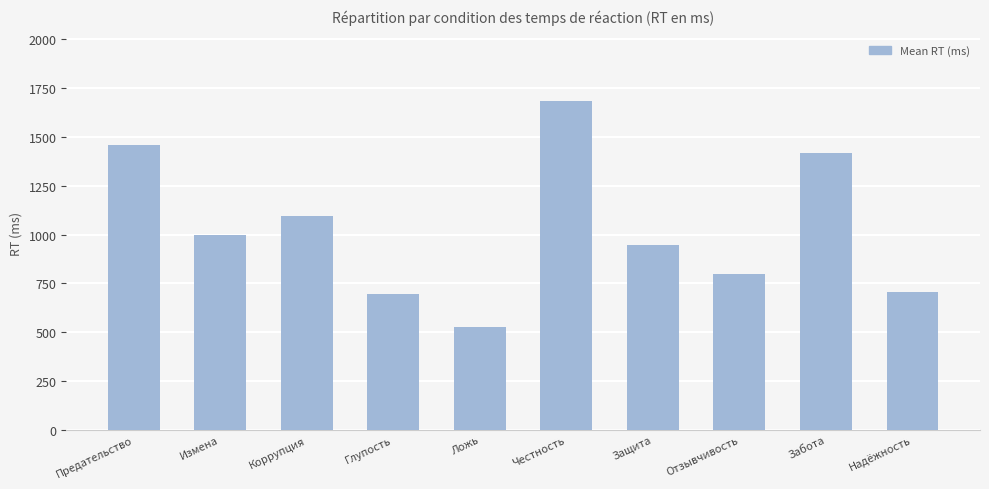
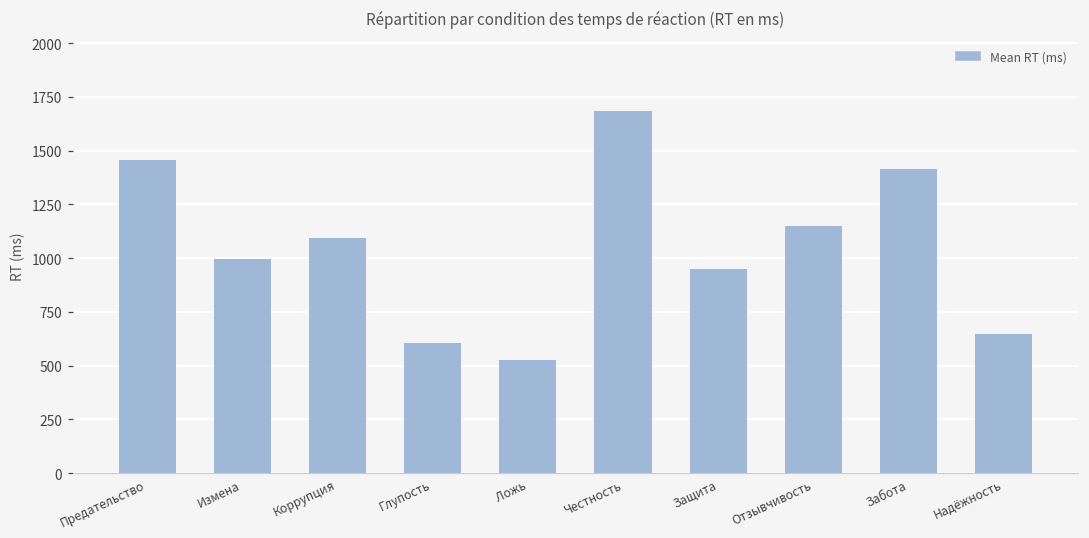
  {
    "Предательство": 1460,
    "Измена": 1000,
    "Коррупция": 1090,
-   "Глупость": 700,
+   "Глупость": 610,
    "Ложь": 530,
    "Честность": 1680,
    "Защита": 950,
-   "Отзывчивость": 800,
+   "Отзывчивость": 1150,
    "Забота": 1420,
-   "Надёжность": 710
+   "Надёжность": 650
  }
